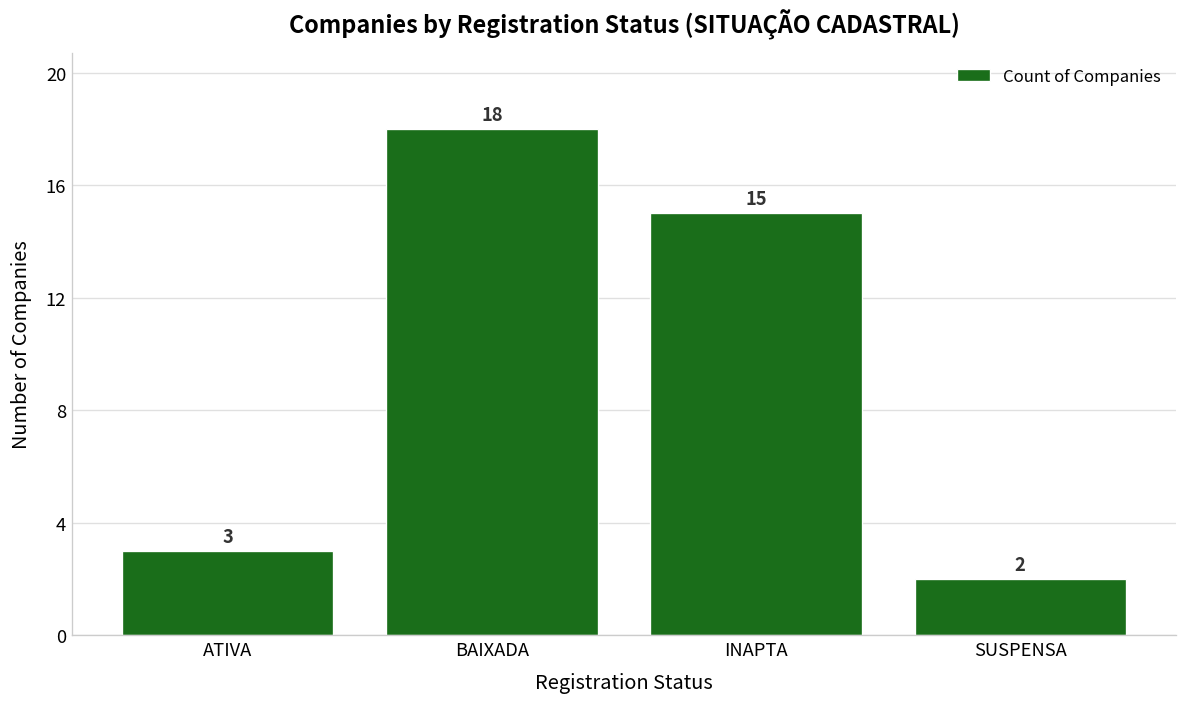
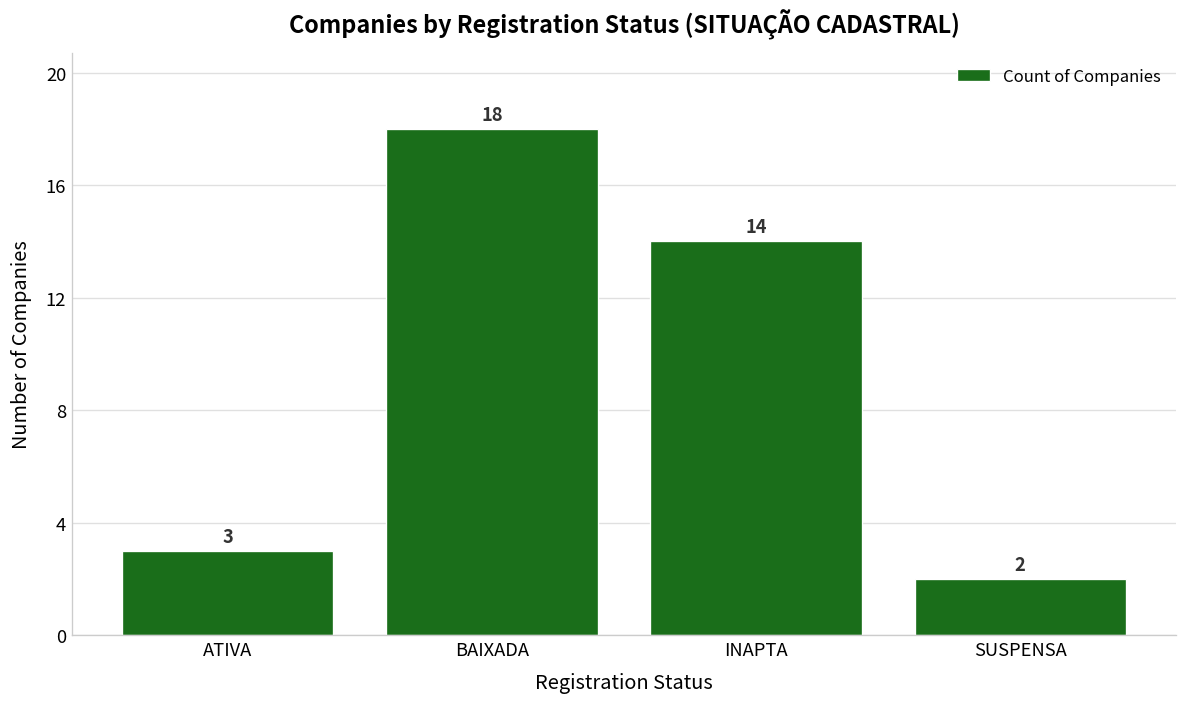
  {
    "ATIVA": 3,
    "BAIXADA": 18,
-   "INAPTA": 15,
+   "INAPTA": 14,
    "SUSPENSA": 2
  }
